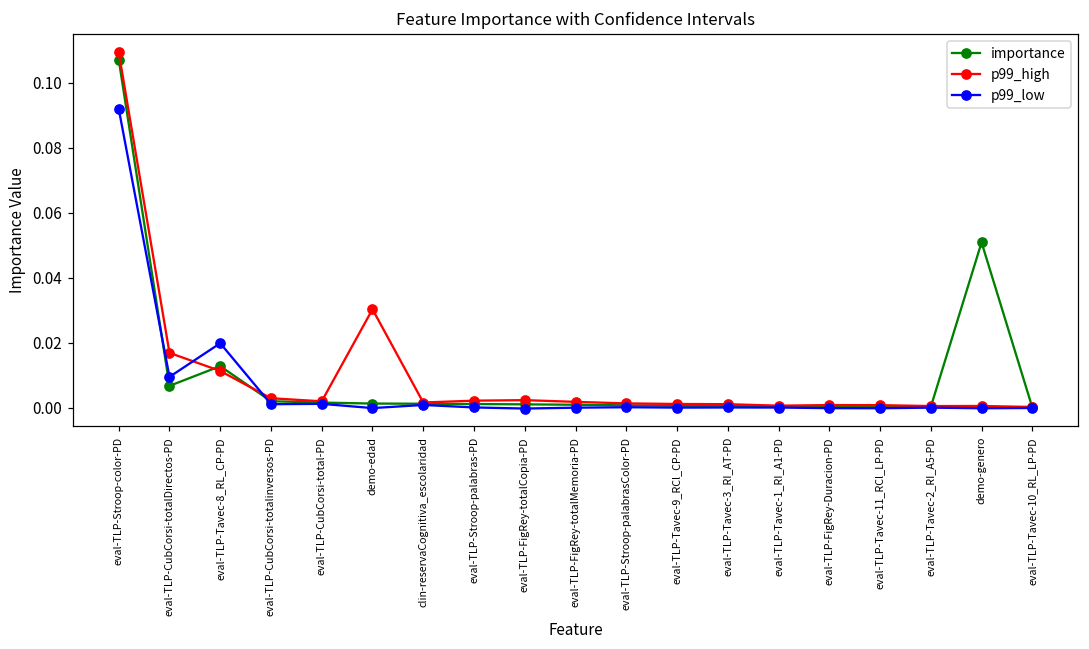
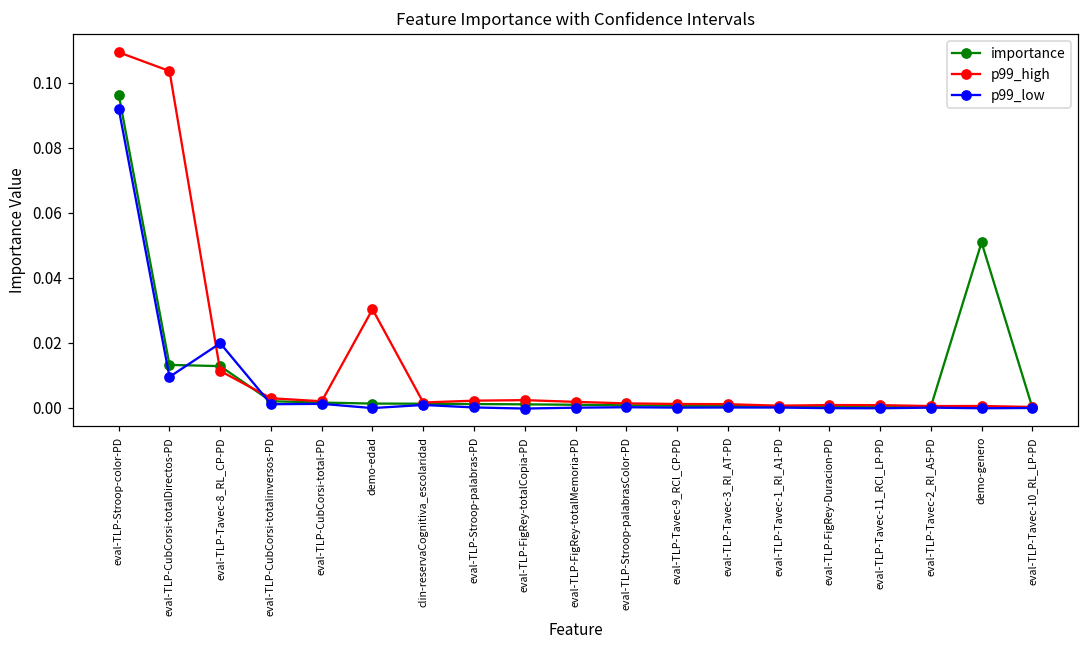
  {
    "importance": {
-     "eval-TLP-Stroop-color-PD": 0.107,
-     "eval-TLP-CubCorsi-totalDirectos-PD": 0.007,
+     "eval-TLP-Stroop-color-PD": 0.096,
+     "eval-TLP-CubCorsi-totalDirectos-PD": 0.013,
      "eval-TLP-Tavec-8_RL_CP-PD": 0.013,
      "eval-TLP-CubCorsi-totalinversos-PD": 0.002,
      "demo-edad": 0.001,
      "eval-TLP-Stroop-palabras-PD": 0.001,
      "eval-TLP-FigRey-totalCopia-PD": 0.001,
      "eval-TLP-FigRey-totalMemoria-PD": 0.001,
      "demo-genero": 0.051
    },
    "p99_high": {
      "eval-TLP-Stroop-color-PD": 0.109,
-     "eval-TLP-CubCorsi-totalDirectos-PD": 0.017,
+     "eval-TLP-CubCorsi-totalDirectos-PD": 0.104,
      "eval-TLP-Tavec-8_RL_CP-PD": 0.011,
      "eval-TLP-CubCorsi-totalinversos-PD": 0.003,
      "demo-edad": 0.030,
      "eval-TLP-Stroop-palabras-PD": 0.002,
      "eval-TLP-FigRey-totalCopia-PD": 0.002,
      "eval-TLP-FigRey-totalMemoria-PD": 0.002
    },
    "p99_low": {
      "eval-TLP-Stroop-color-PD": 0.092,
      "eval-TLP-CubCorsi-totalDirectos-PD": 0.010,
      "eval-TLP-Tavec-8_RL_CP-PD": 0.020,
      "eval-TLP-CubCorsi-totalinversos-PD": 0.001,
      "demo-edad": 0.000,
      "eval-TLP-Stroop-palabras-PD": 0.000,
      "eval-TLP-FigRey-totalCopia-PD": 0.000,
      "eval-TLP-FigRey-totalMemoria-PD": 0.000
    }
  }
